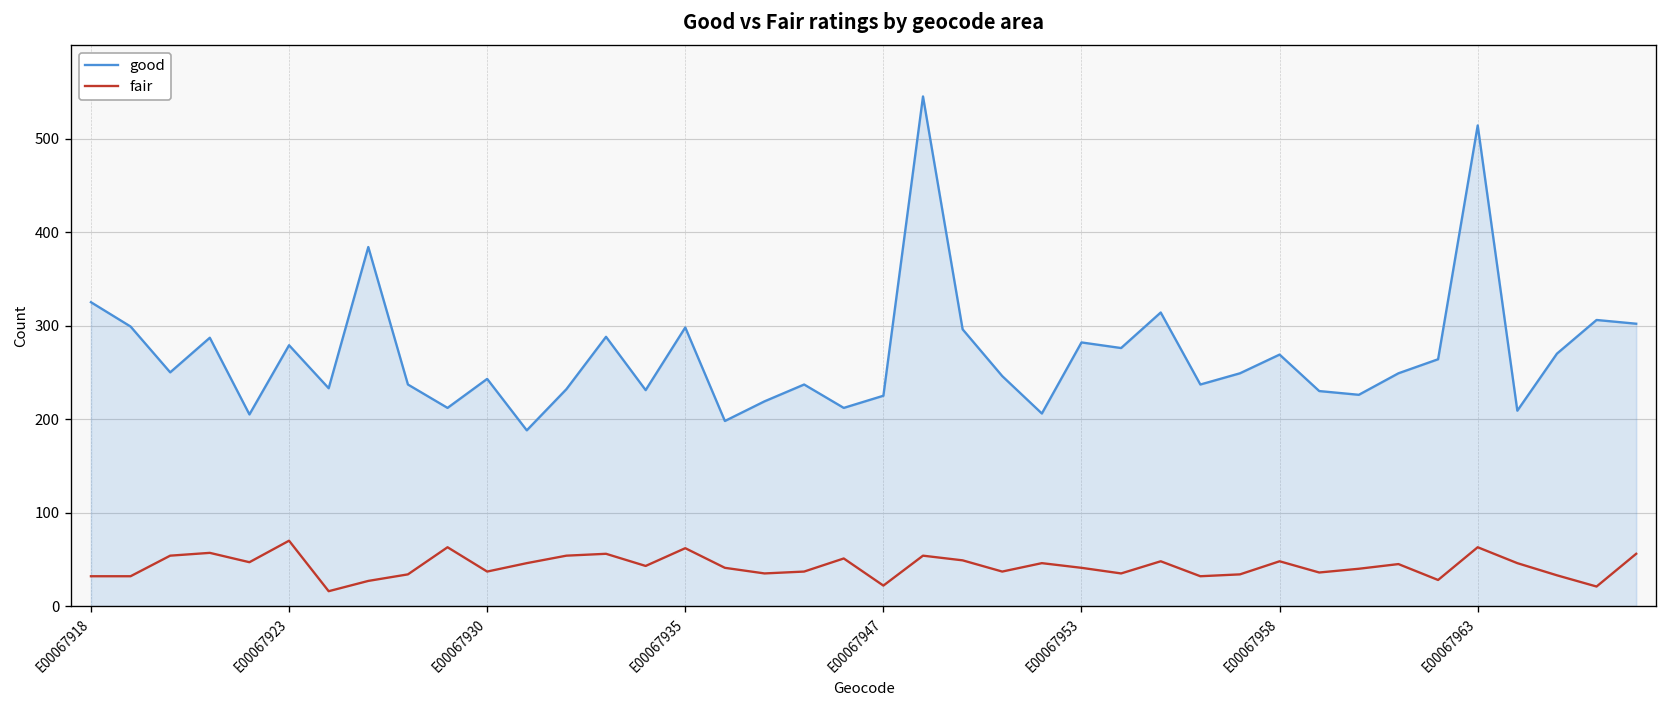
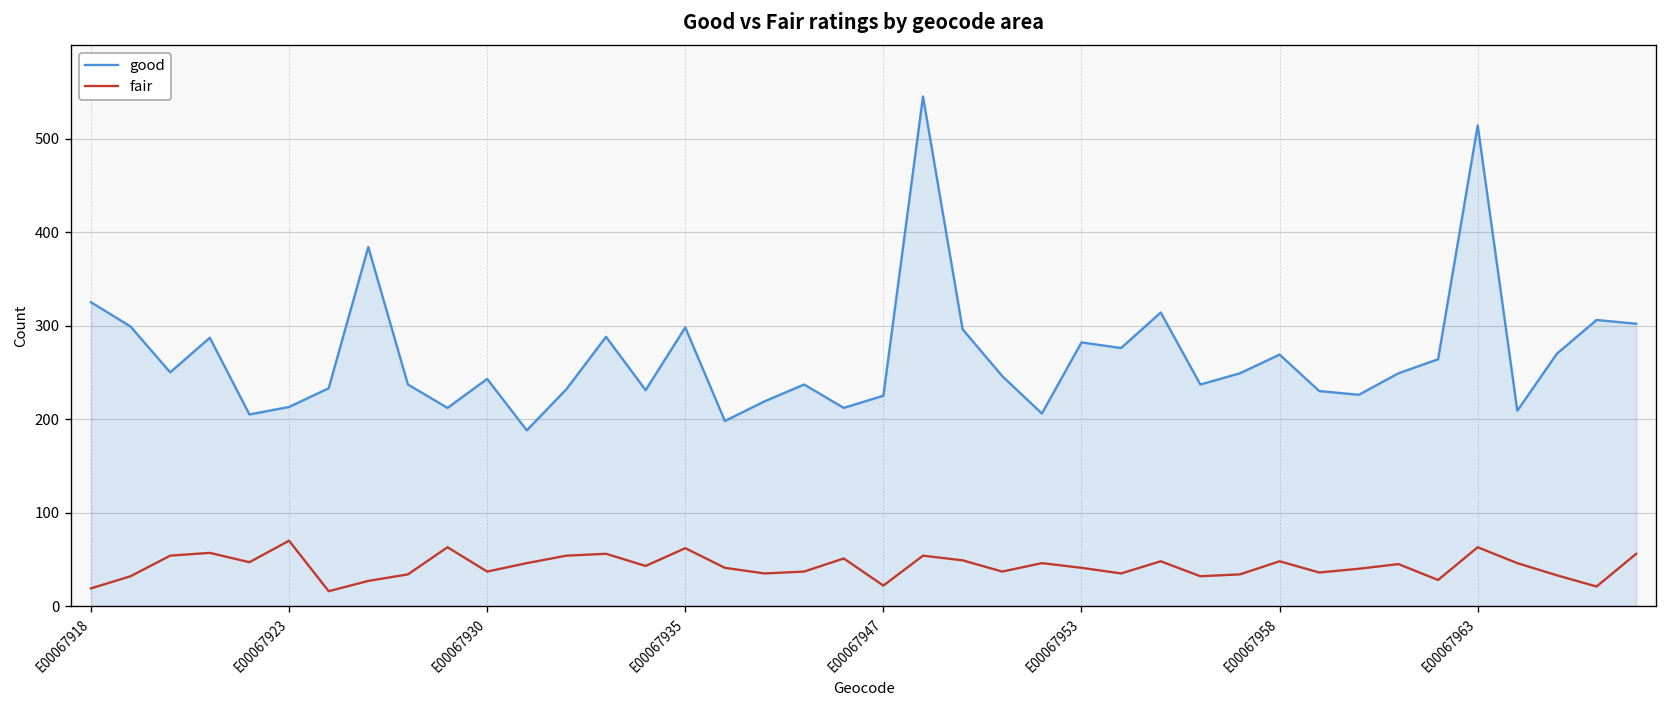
  {
    "good": {
      "E00067918": 330,
-     "E00067923": 280,
+     "E00067923": 210,
      "E00067930": 240,
      "E00067935": 300,
      "E00067947": 230,
      "E00067953": 280,
      "E00067958": 270,
      "E00067963": 510
    },
    "fair": {
-     "E00067918": 30,
+     "E00067918": 20,
      "E00067923": 70,
      "E00067930": 40,
      "E00067935": 60,
      "E00067947": 20,
      "E00067953": 40,
      "E00067958": 50,
      "E00067963": 60
    }
  }
